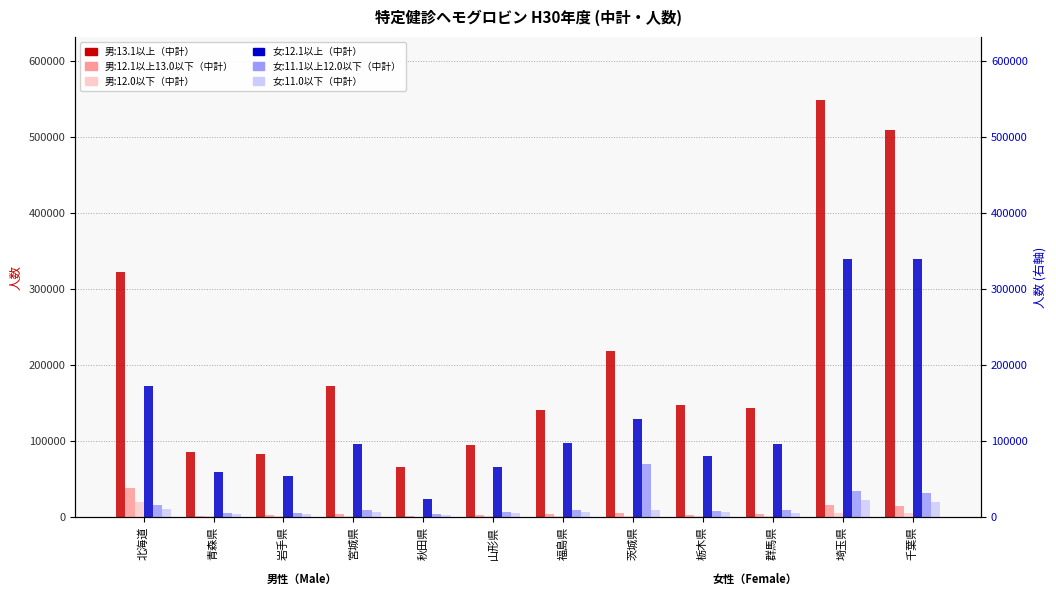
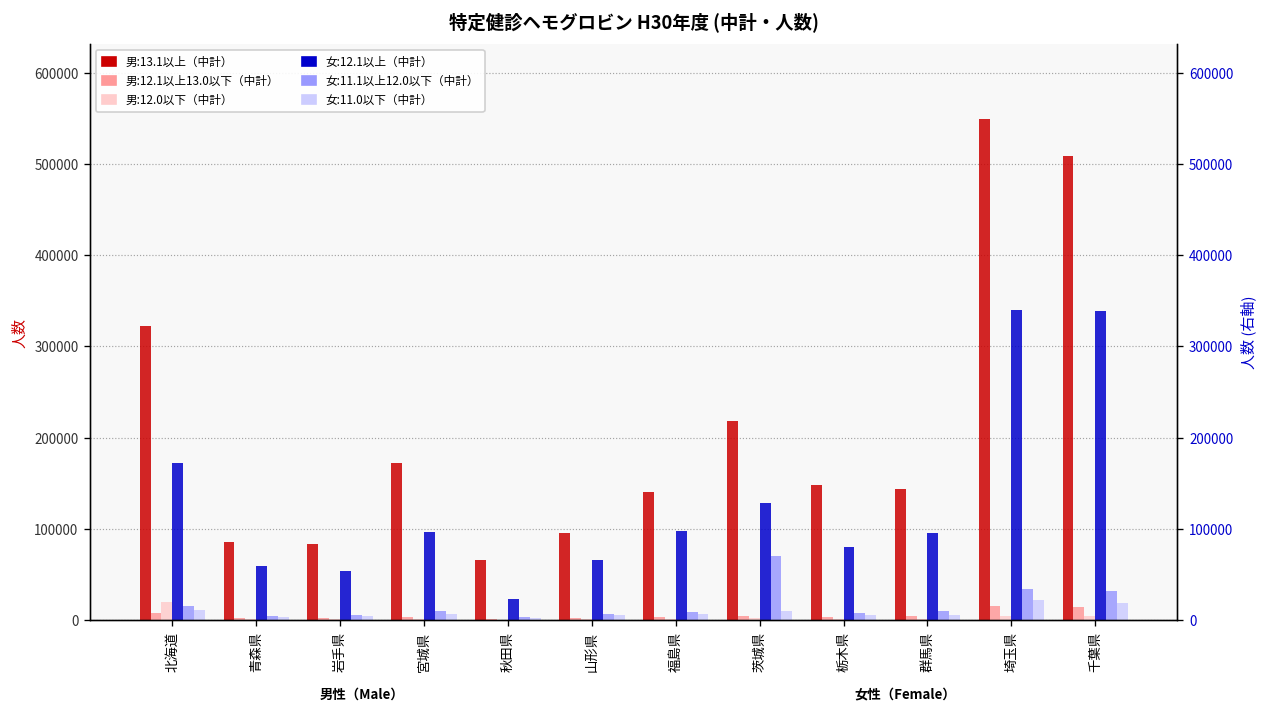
  {
    "男:13.1以上（中計）": {
      "北海道": 320000,
      "青森県": 90000,
      "岩手県": 80000,
      "宮城県": 170000,
      "秋田県": 70000,
      "山形県": 100000,
      "福島県": 140000,
      "茨城県": 220000,
      "栃木県": 150000,
      "群馬県": 140000,
      "埼玉県": 550000,
      "千葉県": 510000
    },
    "男:12.1以上13.0以下（中計）": {
-     "北海道": 40000,
+     "北海道": 10000,
      "宮城県": 0,
      "福島県": 0,
      "茨城県": 0,
      "群馬県": 0,
      "埼玉県": 20000,
      "千葉県": 10000
    },
    "男:12.0以下（中計）": {
      "北海道": 20000,
      "埼玉県": 0,
      "千葉県": 0
    },
    "女:12.1以上（中計）": {
      "北海道": 170000,
      "青森県": 60000,
      "岩手県": 50000,
      "宮城県": 100000,
      "秋田県": 20000,
      "山形県": 70000,
      "福島県": 100000,
      "茨城県": 130000,
      "栃木県": 80000,
      "群馬県": 100000,
      "埼玉県": 340000,
      "千葉県": 340000
    },
    "女:11.1以上12.0以下（中計）": {
      "北海道": 20000,
      "青森県": 0,
      "岩手県": 10000,
      "宮城県": 10000,
      "秋田県": 0,
      "山形県": 10000,
      "福島県": 10000,
      "茨城県": 70000,
      "栃木県": 10000,
      "群馬県": 10000,
      "埼玉県": 30000,
      "千葉県": 30000
    },
    "女:11.0以下（中計）": {
      "北海道": 10000,
      "青森県": 0,
      "岩手県": 0,
      "宮城県": 10000,
      "山形県": 10000,
      "福島県": 10000,
      "茨城県": 10000,
      "栃木県": 10000,
      "群馬県": 10000,
      "埼玉県": 20000,
      "千葉県": 20000
    }
  }
